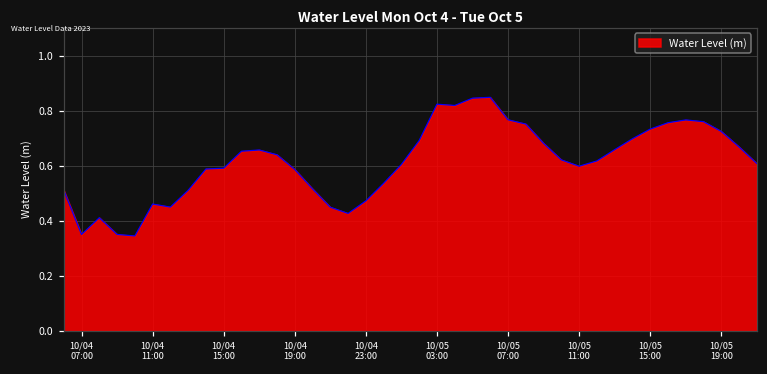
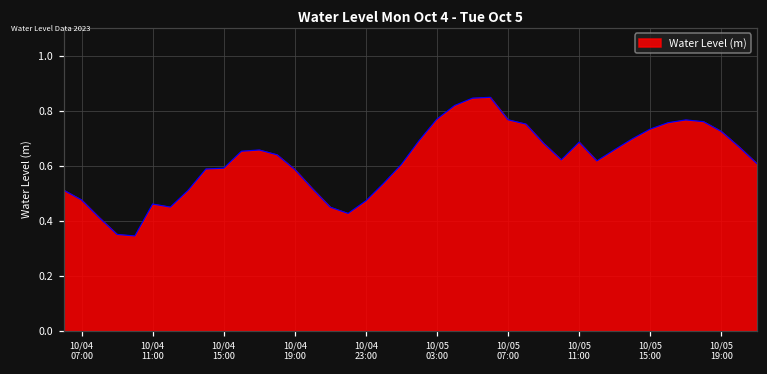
  {
-   "10/04 07:00": 0.35,
+   "10/04 07:00": 0.48,
    "10/04 11:00": 0.46,
    "10/04 15:00": 0.59,
    "10/04 19:00": 0.59,
    "10/04 23:00": 0.47,
-   "10/05 03:00": 0.82,
+   "10/05 03:00": 0.77,
    "10/05 07:00": 0.77,
-   "10/05 11:00": 0.60,
+   "10/05 11:00": 0.69,
    "10/05 15:00": 0.73,
    "10/05 19:00": 0.72
  }
